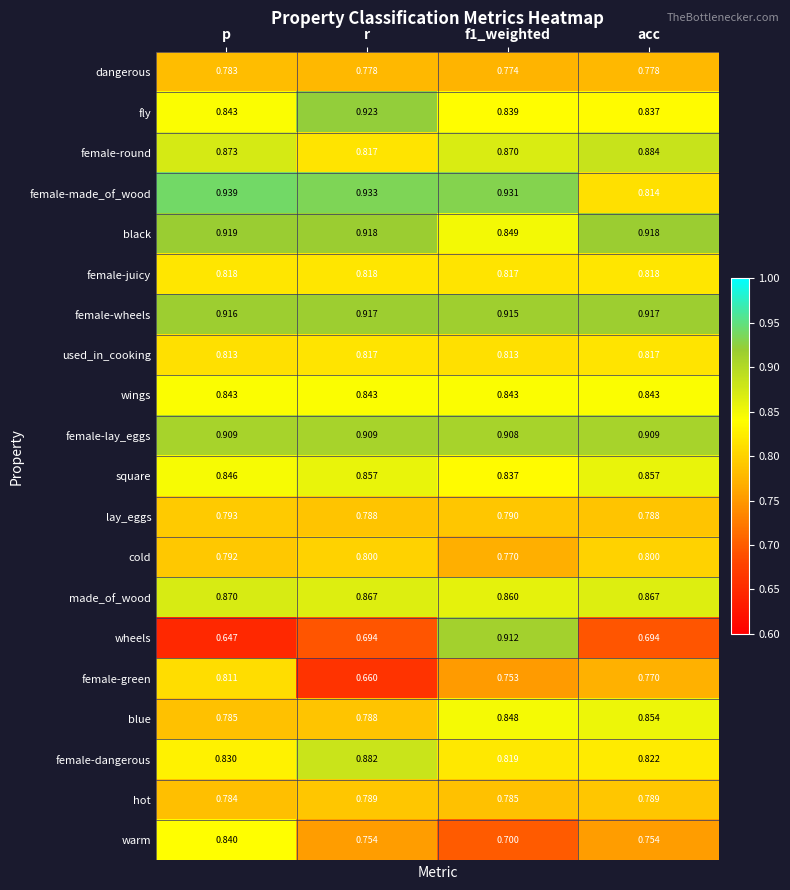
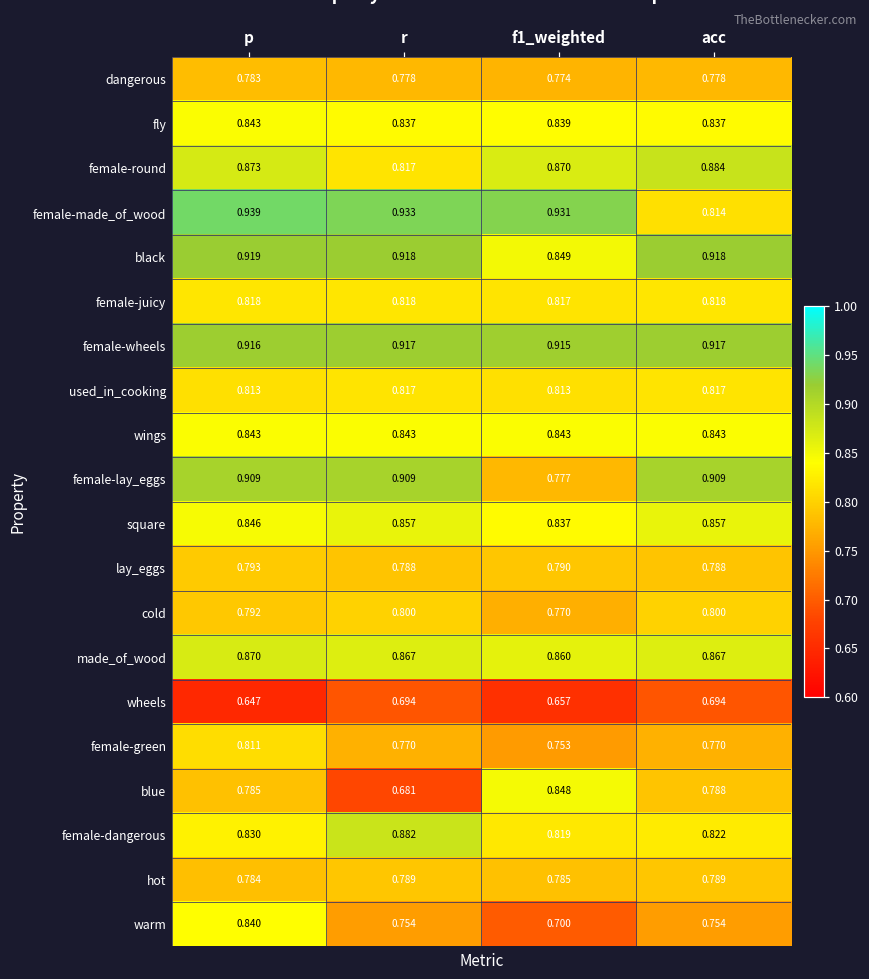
  {
    "dangerous": {
      "p": 0.783,
      "r": 0.778,
      "f1_weighted": 0.774,
      "acc": 0.778
    },
    "fly": {
      "p": 0.843,
-     "r": 0.923,
+     "r": 0.837,
      "f1_weighted": 0.839,
      "acc": 0.837
    },
    "female-round": {
      "p": 0.873,
      "r": 0.817,
      "f1_weighted": 0.870,
      "acc": 0.884
    },
    "female-made_of_wood": {
      "p": 0.939,
      "r": 0.933,
      "f1_weighted": 0.931,
      "acc": 0.814
    },
    "black": {
      "p": 0.919,
      "r": 0.918,
      "f1_weighted": 0.849,
      "acc": 0.918
    },
    "female-juicy": {
      "p": 0.818,
      "r": 0.818,
      "f1_weighted": 0.817,
      "acc": 0.818
    },
    "female-wheels": {
      "p": 0.916,
      "r": 0.917,
      "f1_weighted": 0.915,
      "acc": 0.917
    },
    "used_in_cooking": {
      "p": 0.813,
      "r": 0.817,
      "f1_weighted": 0.813,
      "acc": 0.817
    },
    "wings": {
      "p": 0.843,
      "r": 0.843,
      "f1_weighted": 0.843,
      "acc": 0.843
    },
    "female-lay_eggs": {
      "p": 0.909,
      "r": 0.909,
-     "f1_weighted": 0.908,
+     "f1_weighted": 0.777,
      "acc": 0.909
    },
    "square": {
      "p": 0.846,
      "r": 0.857,
      "f1_weighted": 0.837,
      "acc": 0.857
    },
    "lay_eggs": {
      "p": 0.793,
      "r": 0.788,
      "f1_weighted": 0.790,
      "acc": 0.788
    },
    "cold": {
      "p": 0.792,
      "r": 0.800,
      "f1_weighted": 0.770,
      "acc": 0.800
    },
    "made_of_wood": {
      "p": 0.870,
      "r": 0.867,
      "f1_weighted": 0.860,
      "acc": 0.867
    },
    "wheels": {
      "p": 0.647,
      "r": 0.694,
-     "f1_weighted": 0.912,
+     "f1_weighted": 0.657,
      "acc": 0.694
    },
    "female-green": {
      "p": 0.811,
-     "r": 0.660,
+     "r": 0.770,
      "f1_weighted": 0.753,
      "acc": 0.770
    },
    "blue": {
      "p": 0.785,
-     "r": 0.788,
+     "r": 0.681,
      "f1_weighted": 0.848,
-     "acc": 0.854
+     "acc": 0.788
    },
    "female-dangerous": {
      "p": 0.830,
      "r": 0.882,
      "f1_weighted": 0.819,
      "acc": 0.822
    },
    "hot": {
      "p": 0.784,
      "r": 0.789,
      "f1_weighted": 0.785,
      "acc": 0.789
    },
    "warm": {
      "p": 0.840,
      "r": 0.754,
      "f1_weighted": 0.700,
      "acc": 0.754
    }
  }
